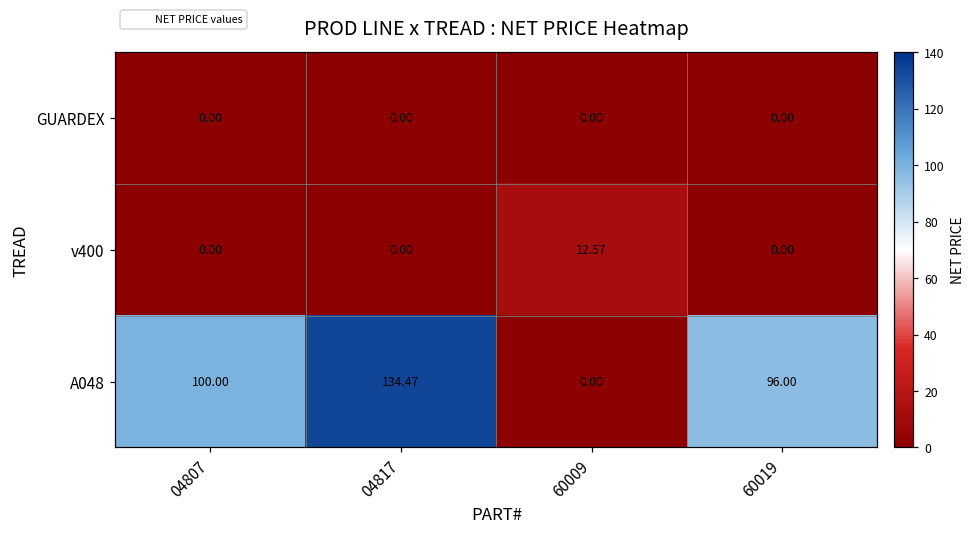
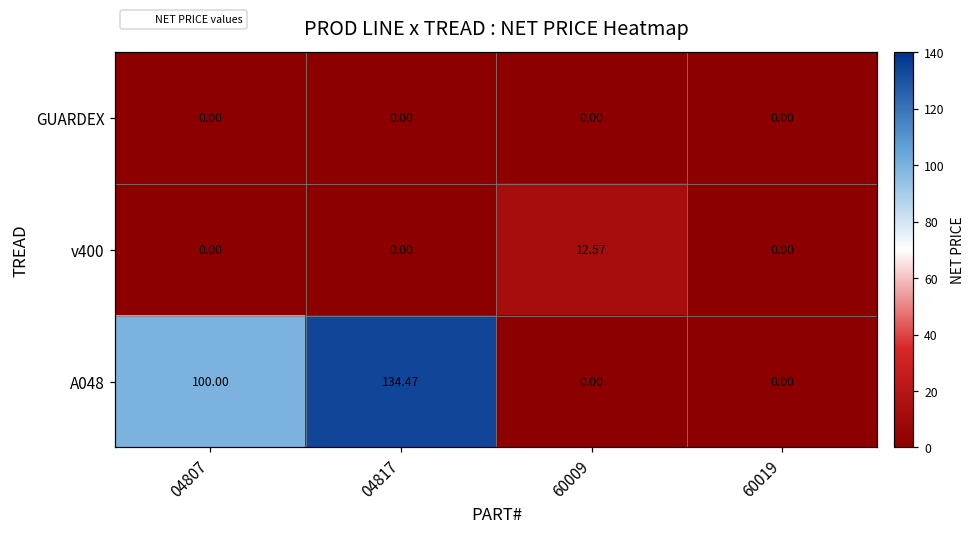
  {
    "GUARDEX": {
      "04807": 0.00,
      "04817": 0.00,
      "60009": 0.00,
      "60019": 0.00
    },
    "v400": {
      "04807": 0.00,
      "04817": 0.00,
      "60009": 12.57,
      "60019": 0.00
    },
    "A048": {
      "04807": 100.00,
      "04817": 134.47,
      "60009": 0.00,
-     "60019": 96.00
+     "60019": 0.00
    }
  }
